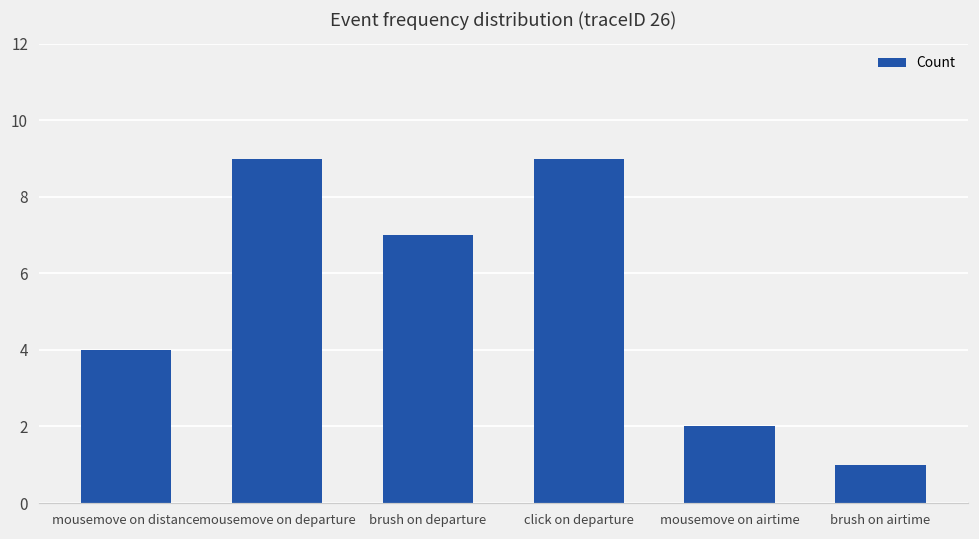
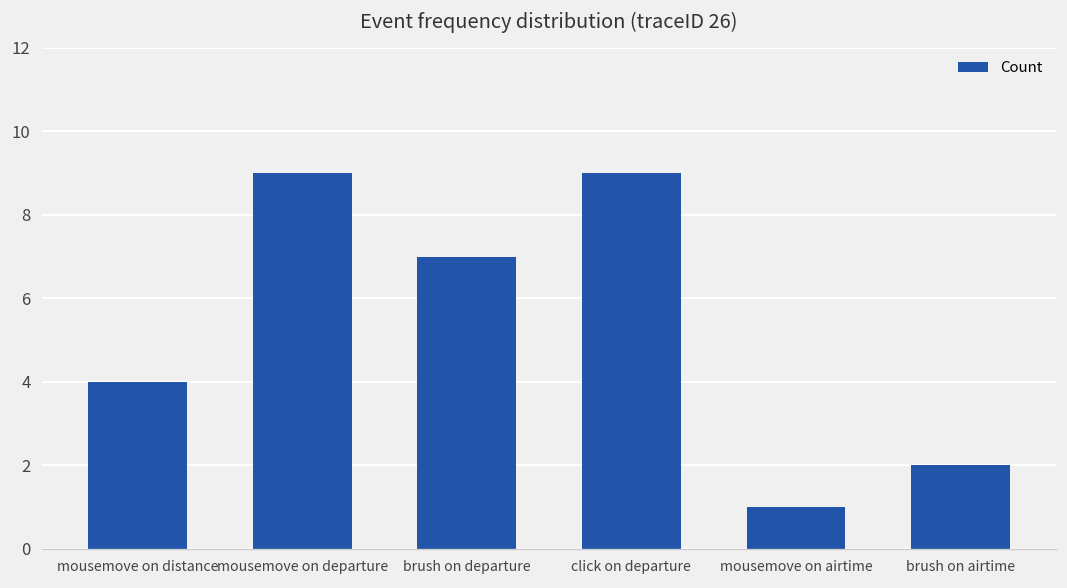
  {
    "mousemove on distance": 4,
    "mousemove on departure": 9,
    "brush on departure": 7,
    "click on departure": 9,
-   "mousemove on airtime": 2,
-   "brush on airtime": 1
+   "mousemove on airtime": 1,
+   "brush on airtime": 2
  }
